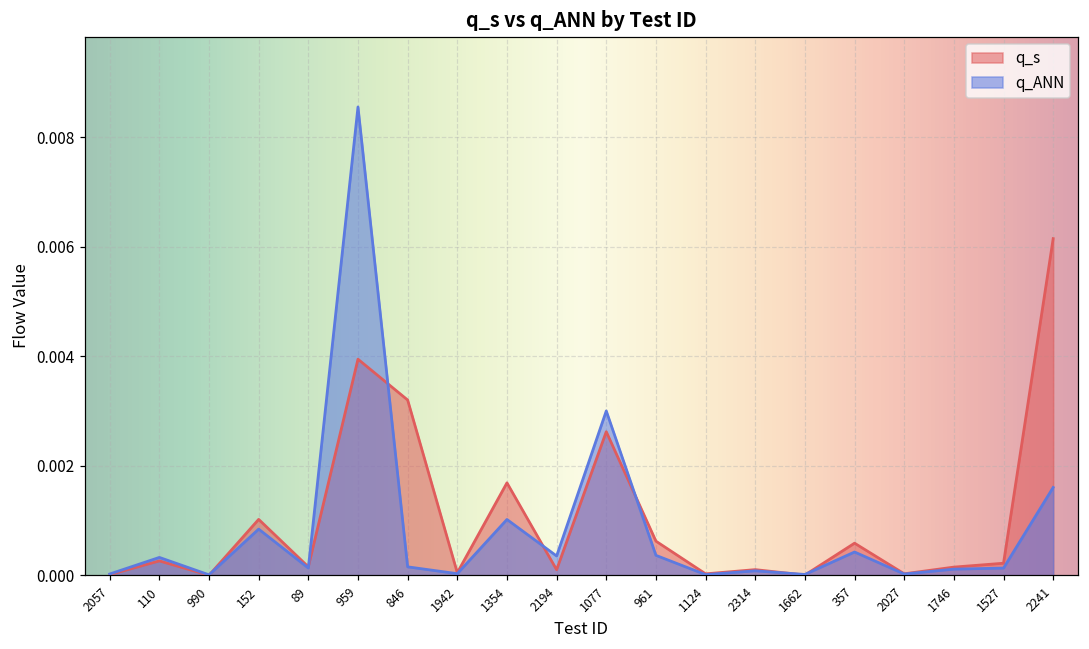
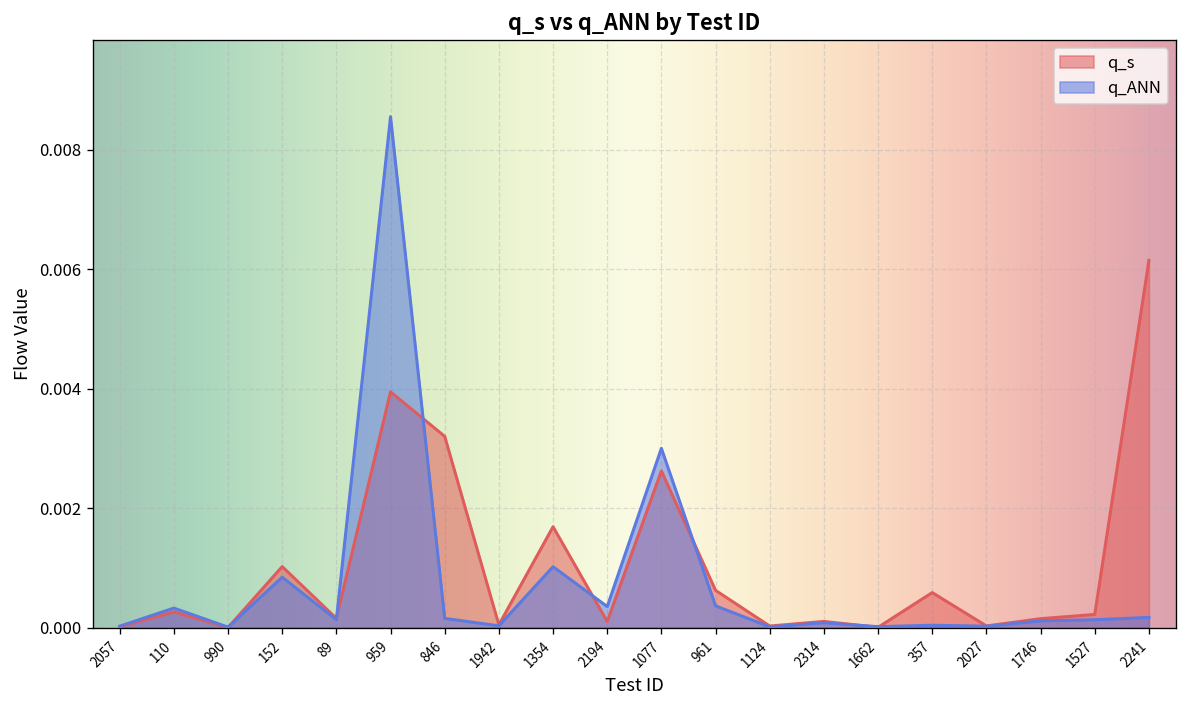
  {
    "q_s": {
      "110": 0.0003,
      "152": 0.0010,
      "959": 0.0039,
      "846": 0.0032,
      "1354": 0.0017,
      "2194": 0.0001,
      "1077": 0.0026,
      "961": 0.0006,
      "357": 0.0006,
      "1527": 0.0002,
      "2241": 0.0062
    },
    "q_ANN": {
      "110": 0.0003,
      "152": 0.0008,
      "959": 0.0086,
      "846": 0.0002,
      "1354": 0.0010,
      "2194": 0.0004,
      "1077": 0.0030,
      "961": 0.0004,
-     "357": 0.0004,
+     "357": 0.0000,
      "1527": 0.0001,
-     "2241": 0.0016
+     "2241": 0.0002
    }
  }
